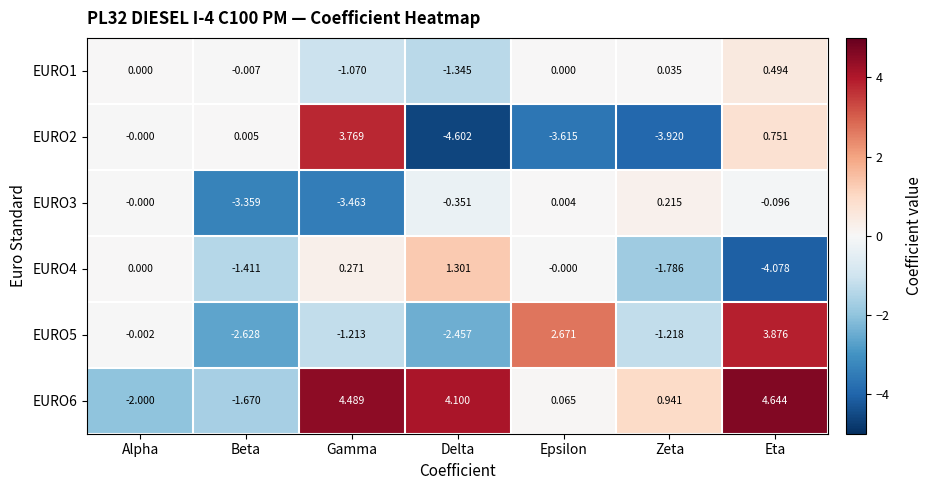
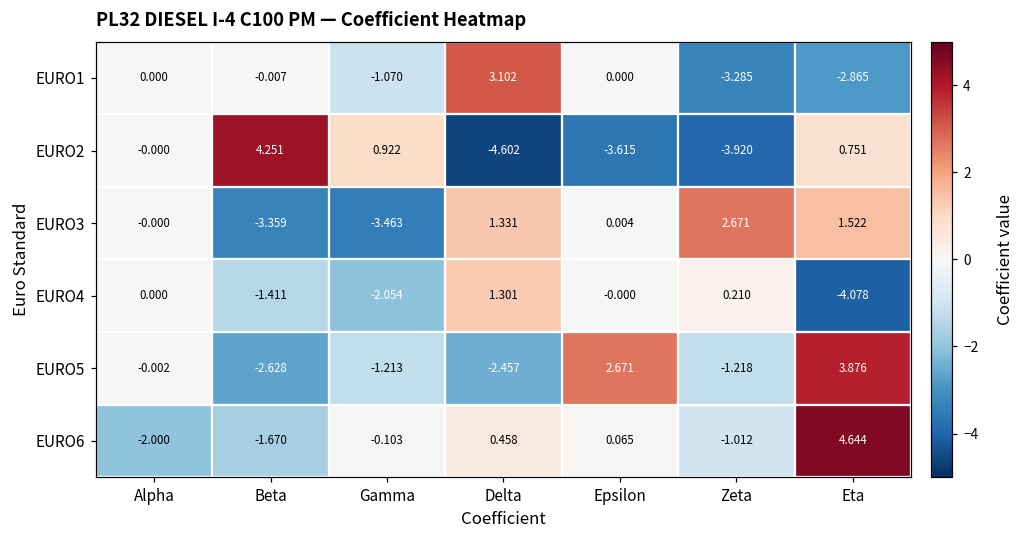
  {
    "EURO1": {
      "Alpha": 0.000,
      "Beta": -0.007,
      "Gamma": -1.070,
-     "Delta": -1.345,
+     "Delta": 3.102,
      "Epsilon": 0.000,
-     "Zeta": 0.035,
-     "Eta": 0.494
+     "Zeta": -3.285,
+     "Eta": -2.865
    },
    "EURO2": {
      "Alpha": -0.000,
-     "Beta": 0.005,
-     "Gamma": 3.769,
+     "Beta": 4.251,
+     "Gamma": 0.922,
      "Delta": -4.602,
      "Epsilon": -3.615,
      "Zeta": -3.920,
      "Eta": 0.751
    },
    "EURO3": {
      "Alpha": -0.000,
      "Beta": -3.359,
      "Gamma": -3.463,
-     "Delta": -0.351,
+     "Delta": 1.331,
      "Epsilon": 0.004,
-     "Zeta": 0.215,
-     "Eta": -0.096
+     "Zeta": 2.671,
+     "Eta": 1.522
    },
    "EURO4": {
      "Alpha": 0.000,
      "Beta": -1.411,
-     "Gamma": 0.271,
+     "Gamma": -2.054,
      "Delta": 1.301,
      "Epsilon": -0.000,
-     "Zeta": -1.786,
+     "Zeta": 0.210,
      "Eta": -4.078
    },
    "EURO5": {
      "Alpha": -0.002,
      "Beta": -2.628,
      "Gamma": -1.213,
      "Delta": -2.457,
      "Epsilon": 2.671,
      "Zeta": -1.218,
      "Eta": 3.876
    },
    "EURO6": {
      "Alpha": -2.000,
      "Beta": -1.670,
-     "Gamma": 4.489,
-     "Delta": 4.100,
+     "Gamma": -0.103,
+     "Delta": 0.458,
      "Epsilon": 0.065,
-     "Zeta": 0.941,
+     "Zeta": -1.012,
      "Eta": 4.644
    }
  }
